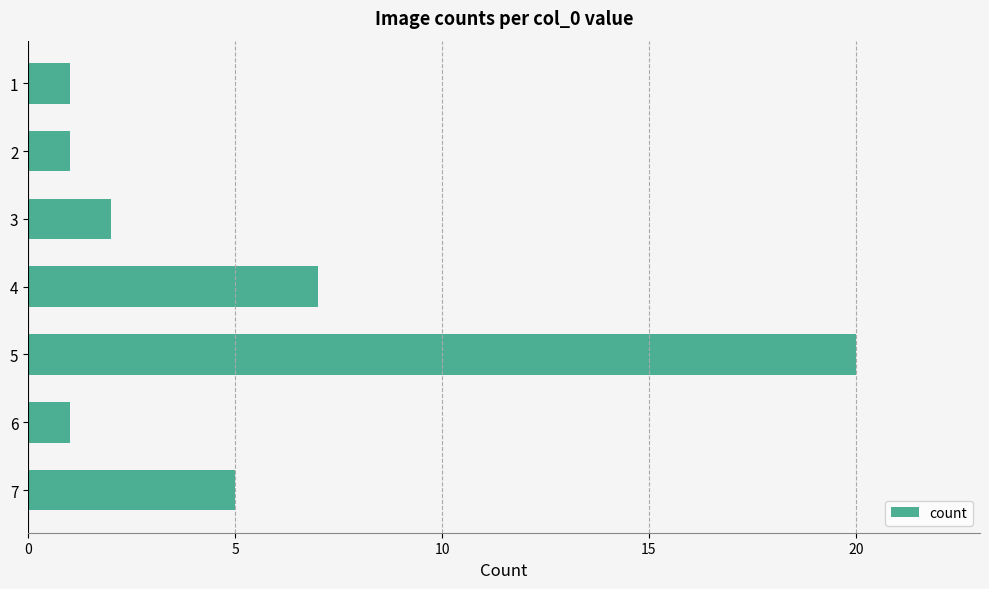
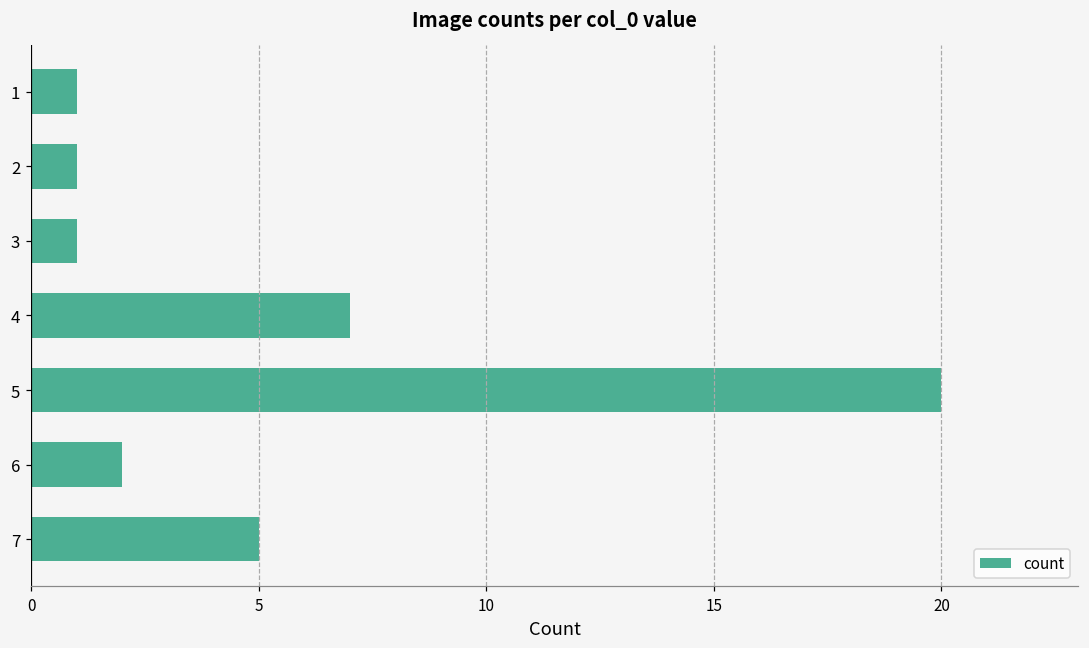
  {
    "1": 1,
    "2": 1,
-   "3": 2,
+   "3": 1,
    "4": 7,
    "5": 20,
-   "6": 1,
+   "6": 2,
    "7": 5
  }
